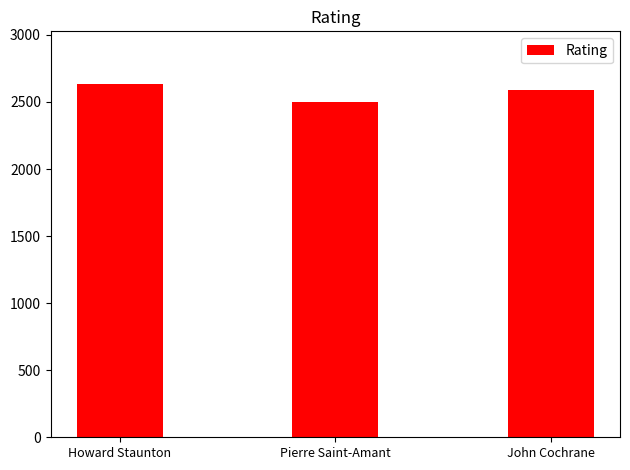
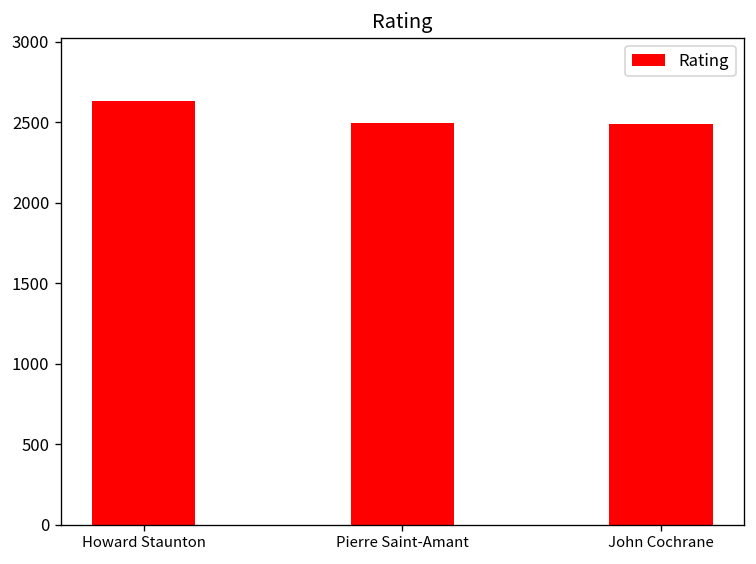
  {
    "Howard Staunton": 2630,
    "Pierre Saint-Amant": 2500,
-   "John Cochrane": 2590
+   "John Cochrane": 2490
  }
